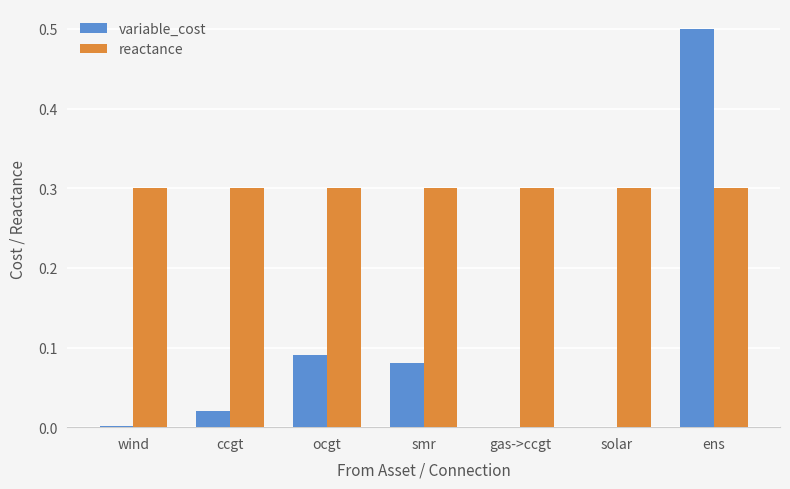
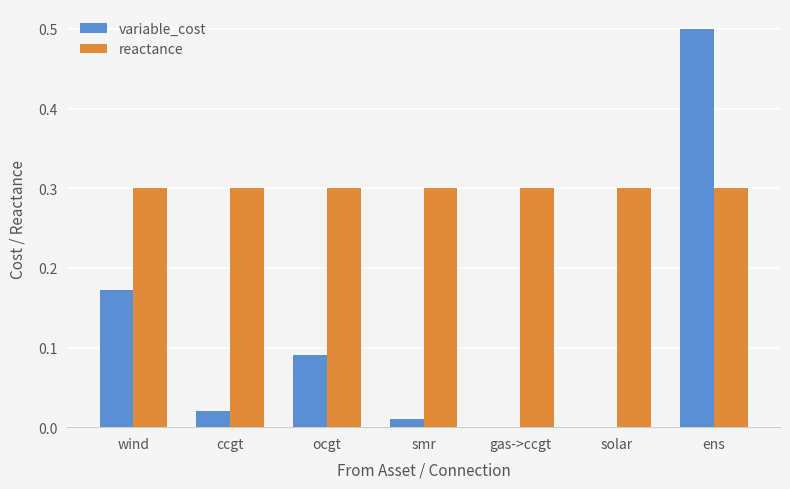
  {
    "variable_cost": {
-     "wind": 0.00,
+     "wind": 0.17,
      "ccgt": 0.02,
      "ocgt": 0.09,
-     "smr": 0.08,
+     "smr": 0.01,
      "gas->ccgt": 0.00,
      "solar": 0.00,
      "ens": 0.50
    },
    "reactance": {
      "wind": 0.30,
      "ccgt": 0.30,
      "ocgt": 0.30,
      "smr": 0.30,
      "gas->ccgt": 0.30,
      "solar": 0.30,
      "ens": 0.30
    }
  }
